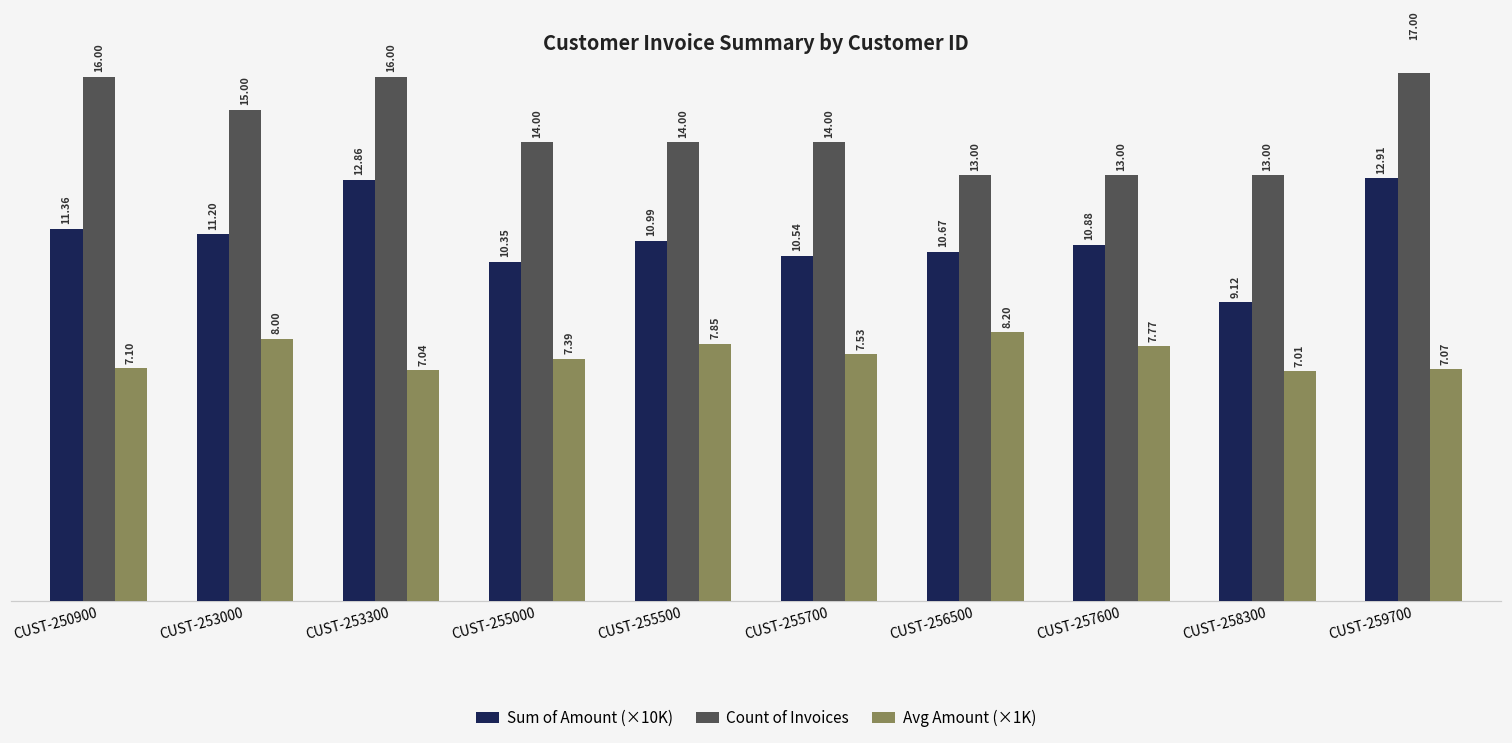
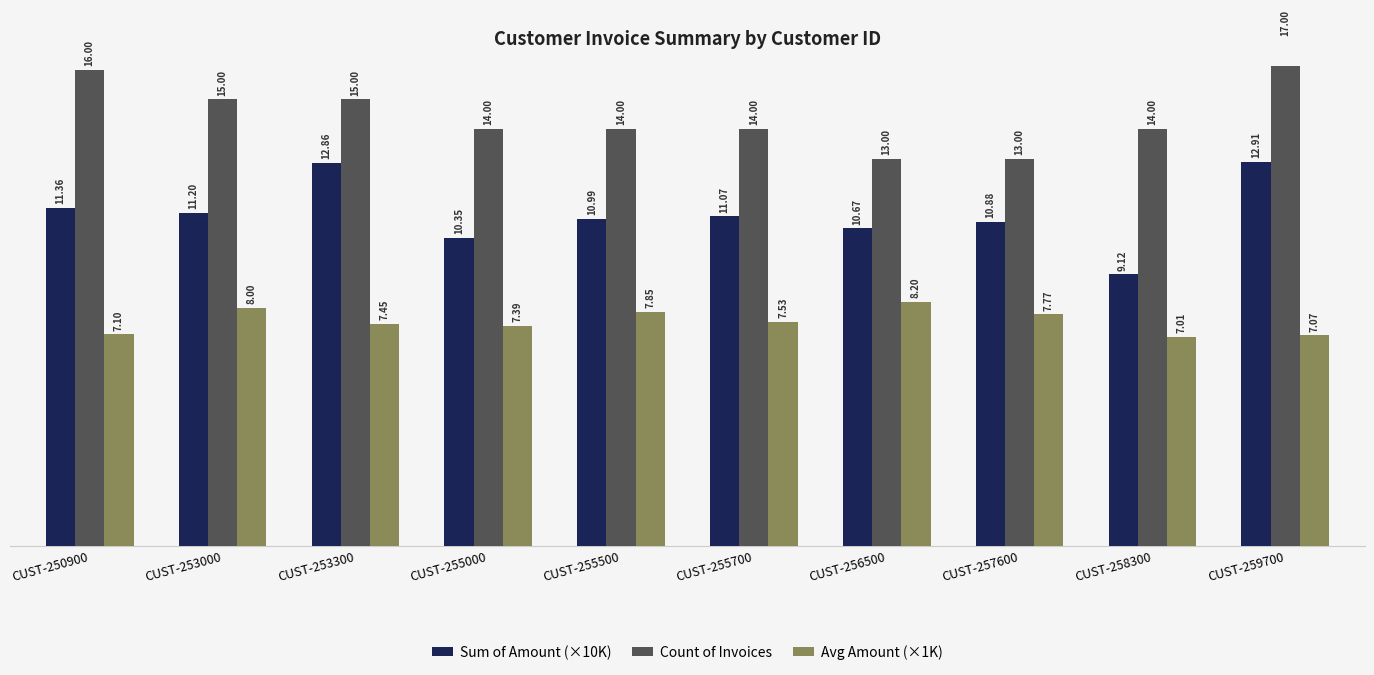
  {
    "Sum of Amount (×10K)": {
      "CUST-250900": 11.36,
      "CUST-253000": 11.20,
      "CUST-253300": 12.86,
      "CUST-255000": 10.35,
      "CUST-255500": 10.99,
-     "CUST-255700": 10.54,
+     "CUST-255700": 11.07,
      "CUST-256500": 10.67,
      "CUST-257600": 10.88,
      "CUST-258300": 9.12,
      "CUST-259700": 12.91
    },
    "Count of Invoices": {
      "CUST-250900": 16.00,
      "CUST-253000": 15.00,
-     "CUST-253300": 16.00,
+     "CUST-253300": 15.00,
      "CUST-255000": 14.00,
      "CUST-255500": 14.00,
      "CUST-255700": 14.00,
      "CUST-256500": 13.00,
      "CUST-257600": 13.00,
-     "CUST-258300": 13.00
+     "CUST-258300": 14.00
    },
    "Avg Amount (×1K)": {
      "CUST-250900": 7.10,
      "CUST-253000": 8.00,
-     "CUST-253300": 7.04,
+     "CUST-253300": 7.45,
      "CUST-255000": 7.39,
      "CUST-255500": 7.85,
      "CUST-255700": 7.53,
      "CUST-256500": 8.20,
      "CUST-257600": 7.77,
      "CUST-258300": 7.01,
      "CUST-259700": 7.07
    }
  }
